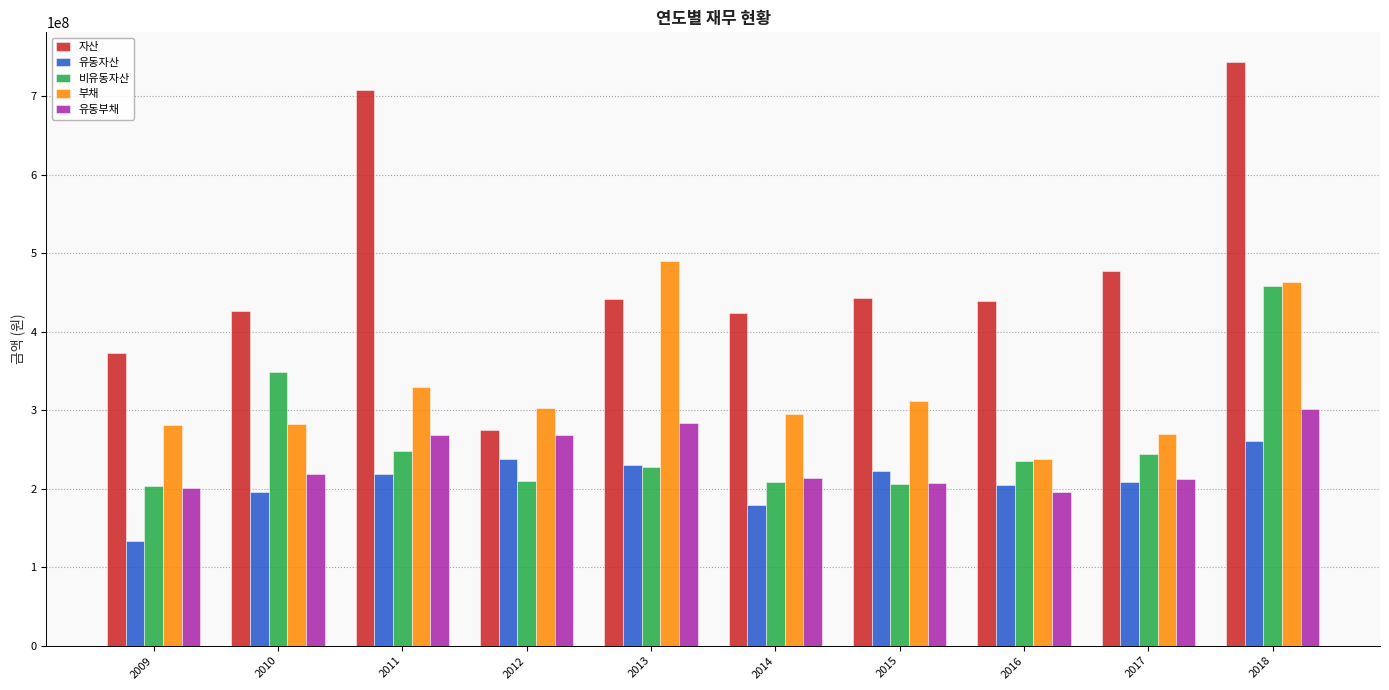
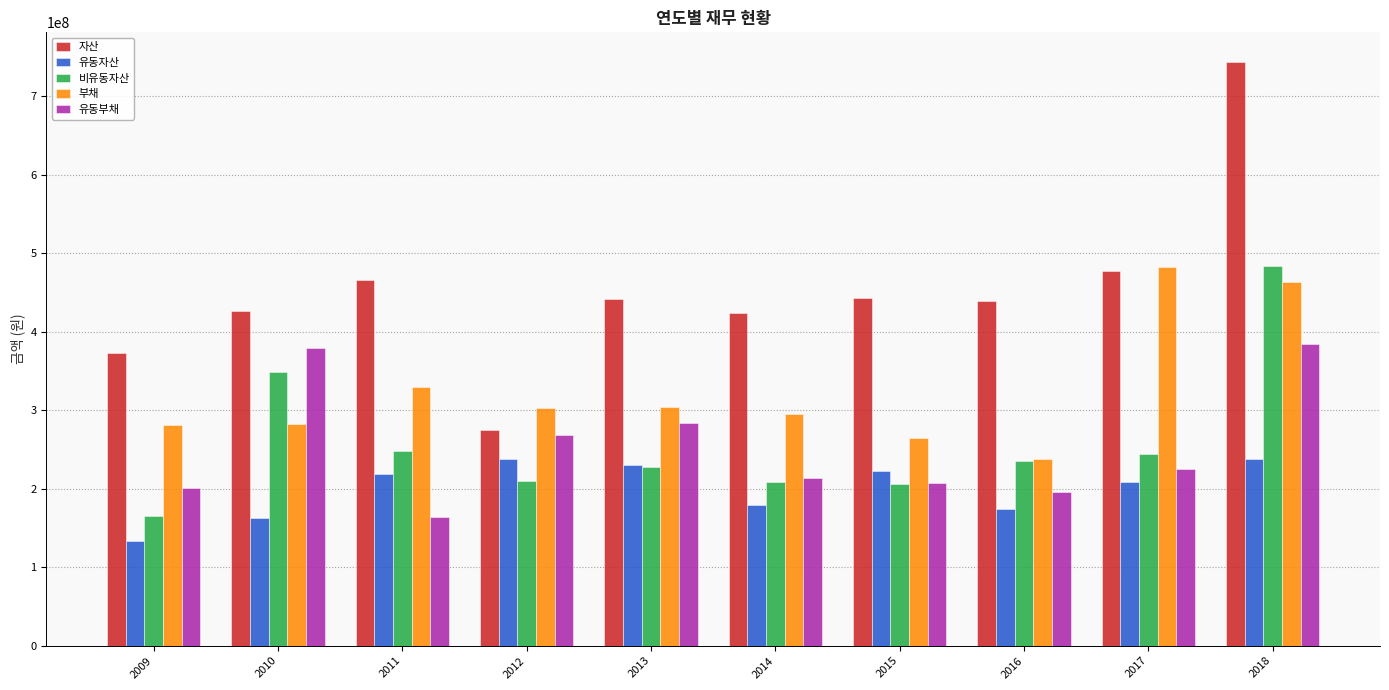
  {
    "자산": {
      "2009": 370000000,
      "2010": 430000000,
-     "2011": 710000000,
+     "2011": 470000000,
      "2012": 280000000,
      "2013": 440000000,
      "2014": 420000000,
      "2015": 440000000,
      "2016": 440000000,
      "2017": 480000000,
      "2018": 740000000
    },
    "유동자산": {
      "2009": 130000000,
-     "2010": 200000000,
+     "2010": 160000000,
      "2011": 220000000,
      "2012": 240000000,
      "2013": 230000000,
      "2014": 180000000,
      "2015": 220000000,
-     "2016": 200000000,
+     "2016": 170000000,
      "2017": 210000000,
-     "2018": 260000000
+     "2018": 240000000
    },
    "비유동자산": {
-     "2009": 200000000,
+     "2009": 170000000,
      "2010": 350000000,
      "2011": 250000000,
      "2012": 210000000,
      "2013": 230000000,
      "2014": 210000000,
      "2015": 210000000,
      "2016": 230000000,
      "2017": 240000000,
-     "2018": 460000000
+     "2018": 480000000
    },
    "부채": {
      "2009": 280000000,
      "2010": 280000000,
      "2011": 330000000,
      "2012": 300000000,
-     "2013": 490000000,
+     "2013": 300000000,
      "2014": 300000000,
-     "2015": 310000000,
+     "2015": 260000000,
      "2016": 240000000,
-     "2017": 270000000,
+     "2017": 480000000,
      "2018": 460000000
    },
    "유동부채": {
      "2009": 200000000,
-     "2010": 220000000,
-     "2011": 270000000,
+     "2010": 380000000,
+     "2011": 160000000,
      "2012": 270000000,
      "2013": 280000000,
      "2014": 210000000,
      "2015": 210000000,
      "2016": 200000000,
-     "2017": 210000000,
-     "2018": 300000000
+     "2017": 220000000,
+     "2018": 380000000
    }
  }
